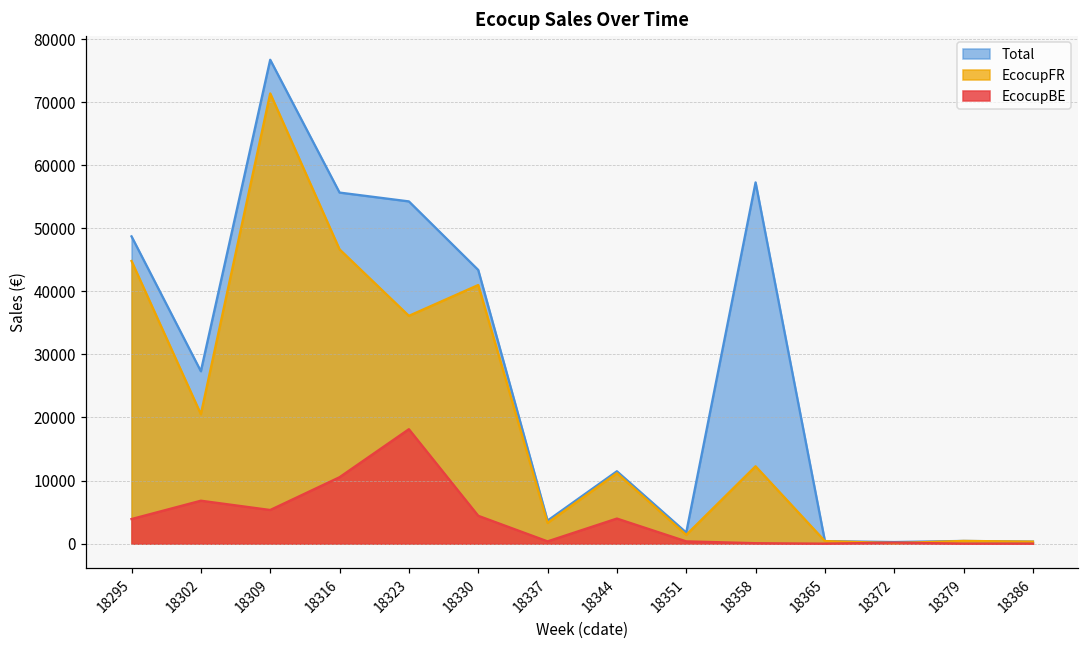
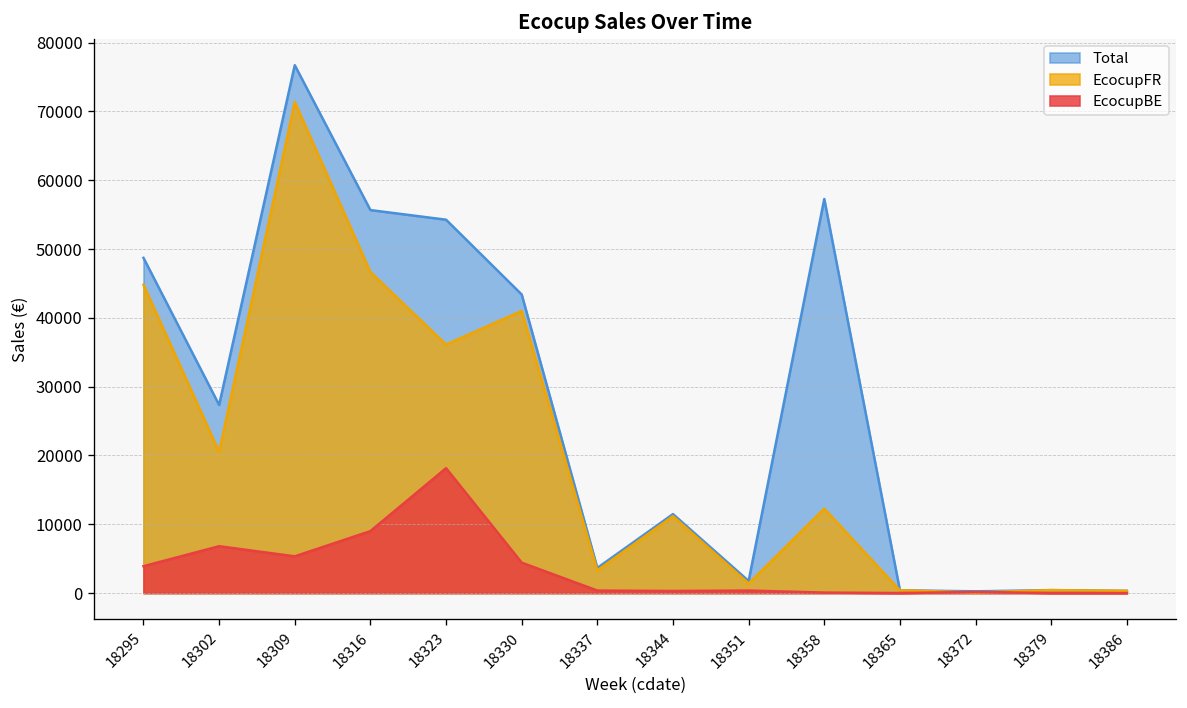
  {
    "Total": {
      "18295": 49000,
      "18302": 27000,
      "18309": 77000,
      "18316": 56000,
      "18323": 54000,
      "18330": 43000,
      "18358": 57000
    },
    "EcocupFR": {
      "18295": 45000,
      "18302": 21000,
      "18309": 71000,
      "18316": 47000,
      "18323": 36000,
      "18330": 41000,
      "18358": 12000
    },
    "EcocupBE": {
      "18295": 4000,
      "18302": 7000,
      "18309": 5000,
-     "18316": 11000,
+     "18316": 9000,
      "18323": 18000,
      "18330": 4000,
      "18337": 0,
-     "18344": 4000,
+     "18344": 0,
      "18351": 0,
      "18358": 0
    }
  }
